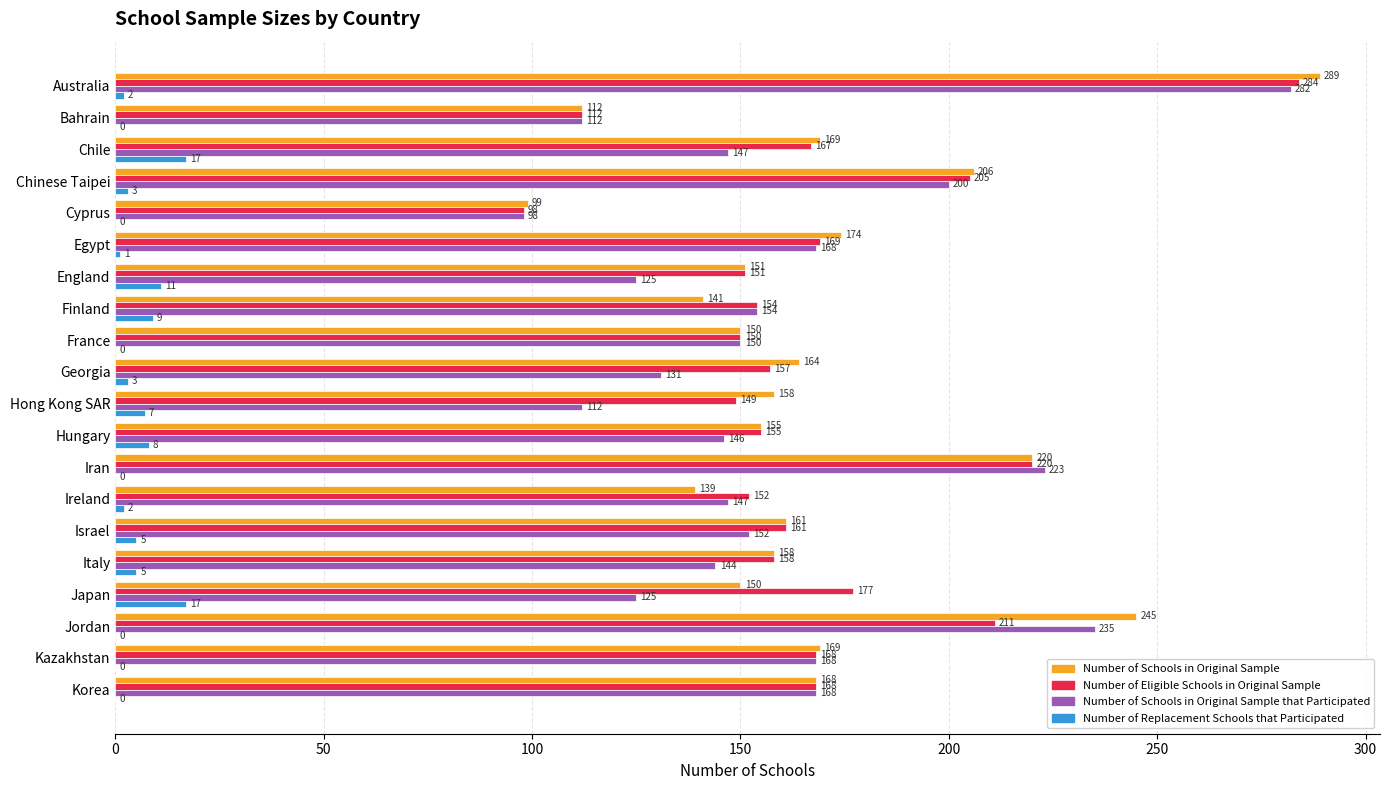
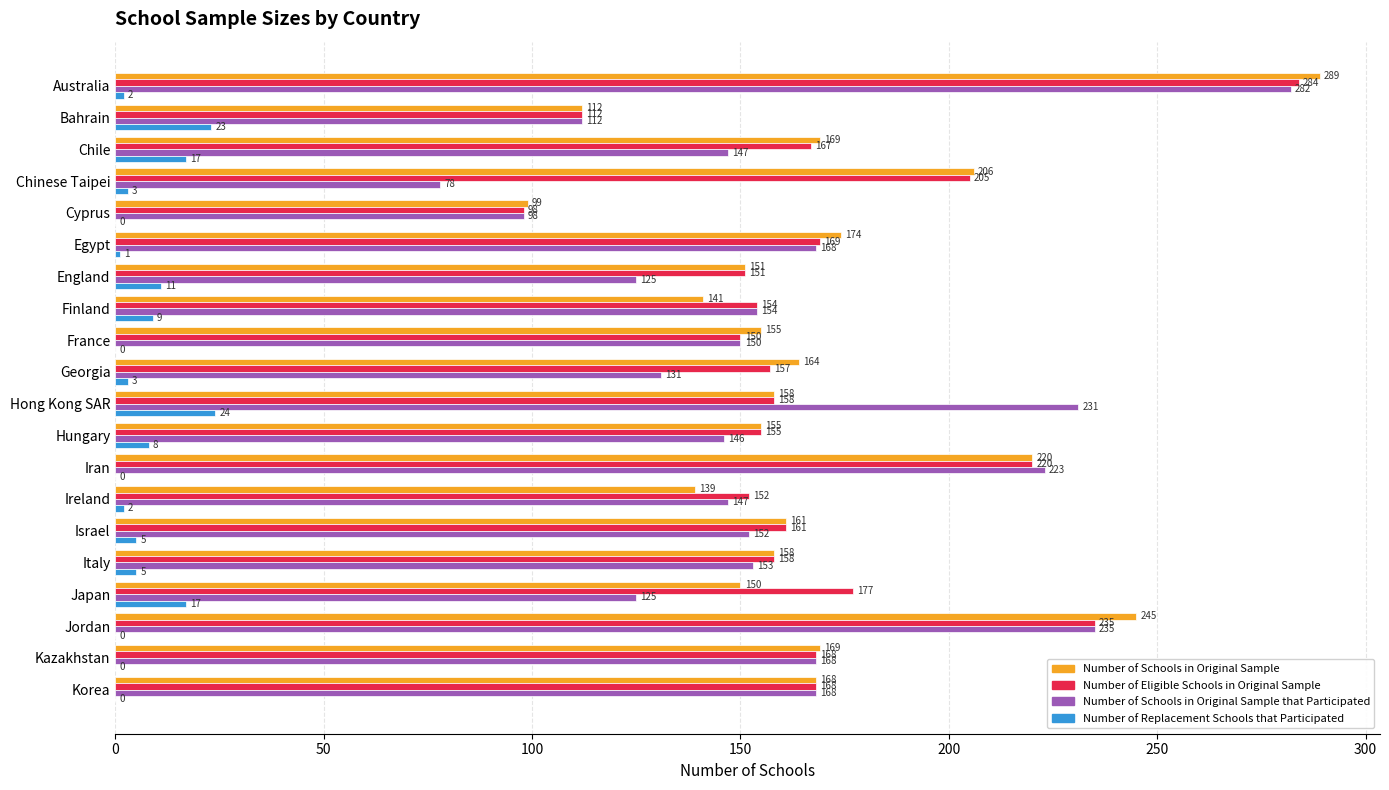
  {
    "Number of Schools in Original Sample": {
      "Australia": 289,
      "Egypt": 174,
      "Finland": 141,
-     "France": 150,
+     "France": 155,
      "Georgia": 164,
      "Hong Kong SAR": 158,
      "Ireland": 139,
      "Japan": 150,
      "Jordan": 245
    },
    "Number of Eligible Schools in Original Sample": {
      "Georgia": 157,
-     "Hong Kong SAR": 149,
+     "Hong Kong SAR": 158,
      "Ireland": 152,
      "Japan": 177,
-     "Jordan": 211
+     "Jordan": 235
    },
    "Number of Schools in Original Sample that Participated": {
      "Chile": 147,
-     "Chinese Taipei": 200,
+     "Chinese Taipei": 78,
      "England": 125,
      "Georgia": 131,
-     "Hong Kong SAR": 112,
+     "Hong Kong SAR": 231,
      "Hungary": 146,
      "Iran": 223,
      "Ireland": 147,
      "Israel": 152,
-     "Italy": 144,
+     "Italy": 153,
      "Japan": 125,
      "Jordan": 235
    },
    "Number of Replacement Schools that Participated": {
      "Australia": 2,
-     "Bahrain": 0,
+     "Bahrain": 23,
      "Chile": 17,
      "Chinese Taipei": 3,
      "Cyprus": 0,
      "Egypt": 1,
      "England": 11,
      "Finland": 9,
      "France": 0,
      "Georgia": 3,
-     "Hong Kong SAR": 7,
+     "Hong Kong SAR": 24,
      "Hungary": 8,
      "Iran": 0,
      "Ireland": 2,
      "Israel": 5,
      "Italy": 5,
      "Japan": 17,
      "Jordan": 0,
      "Kazakhstan": 0,
      "Korea": 0
    }
  }
